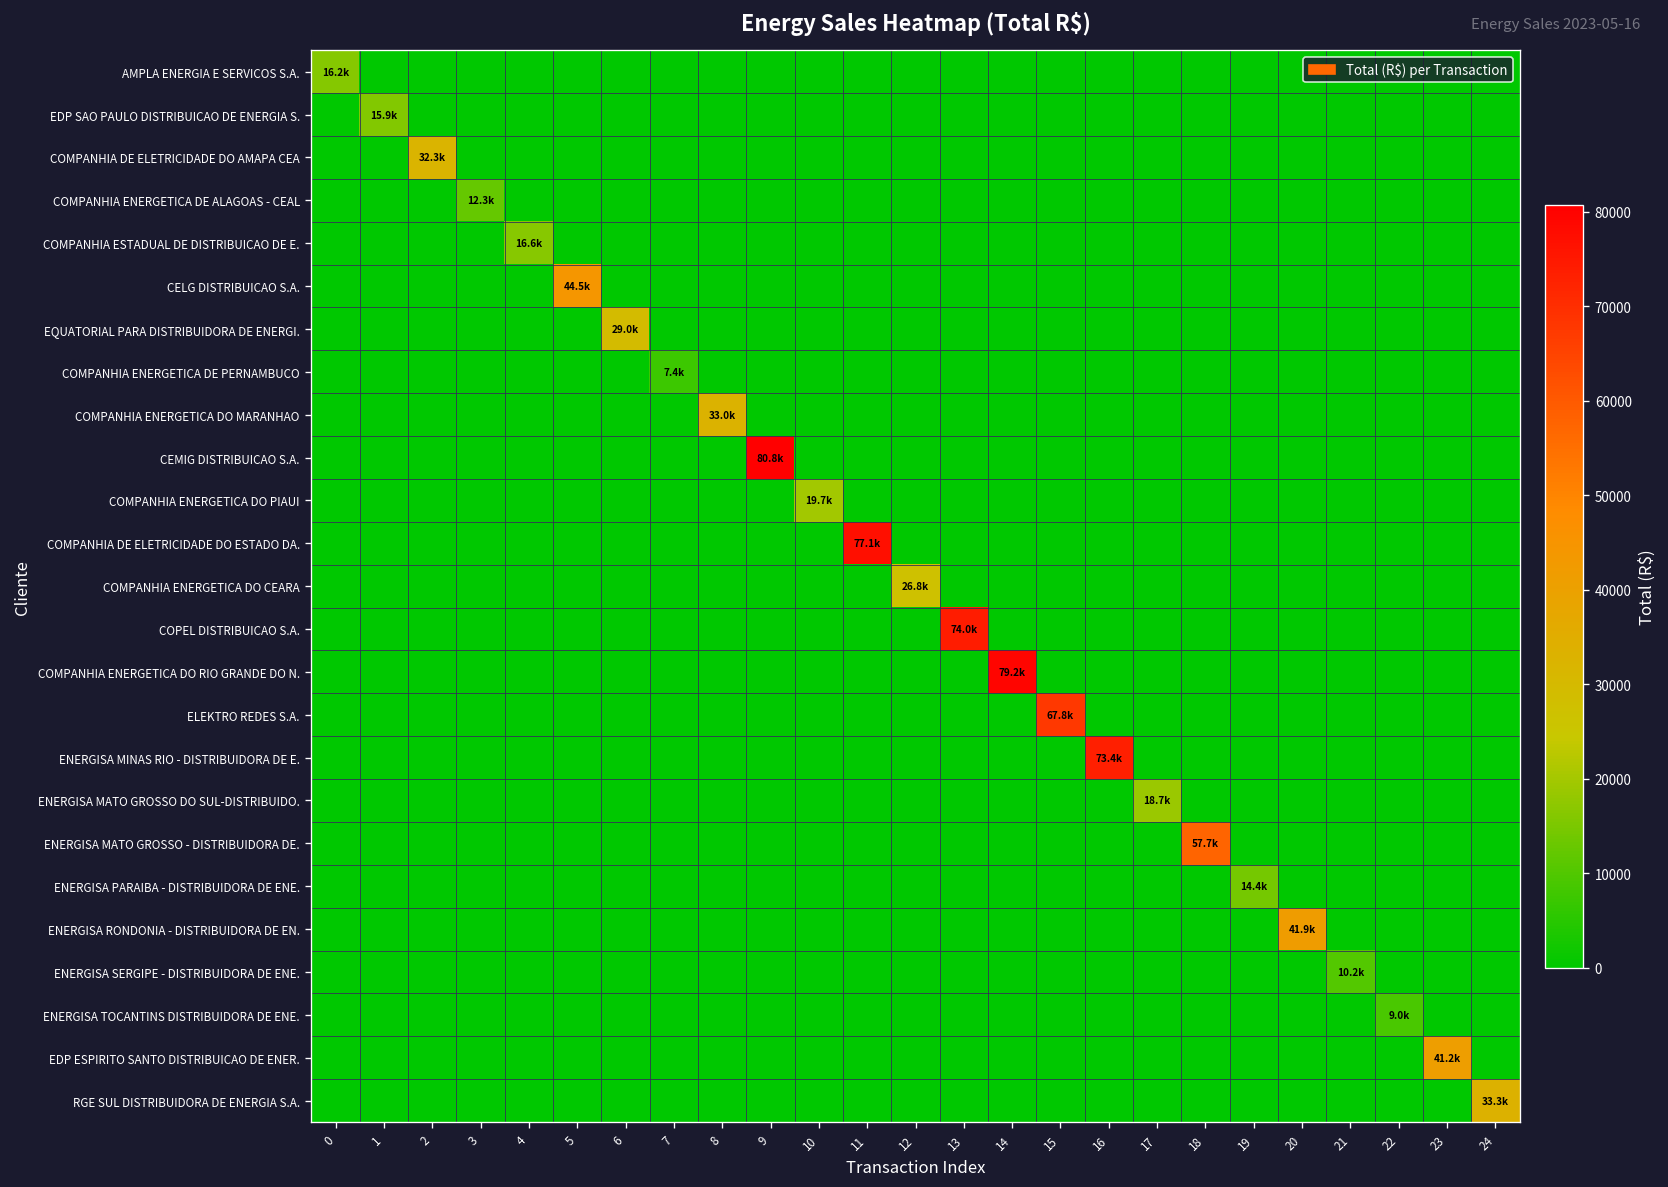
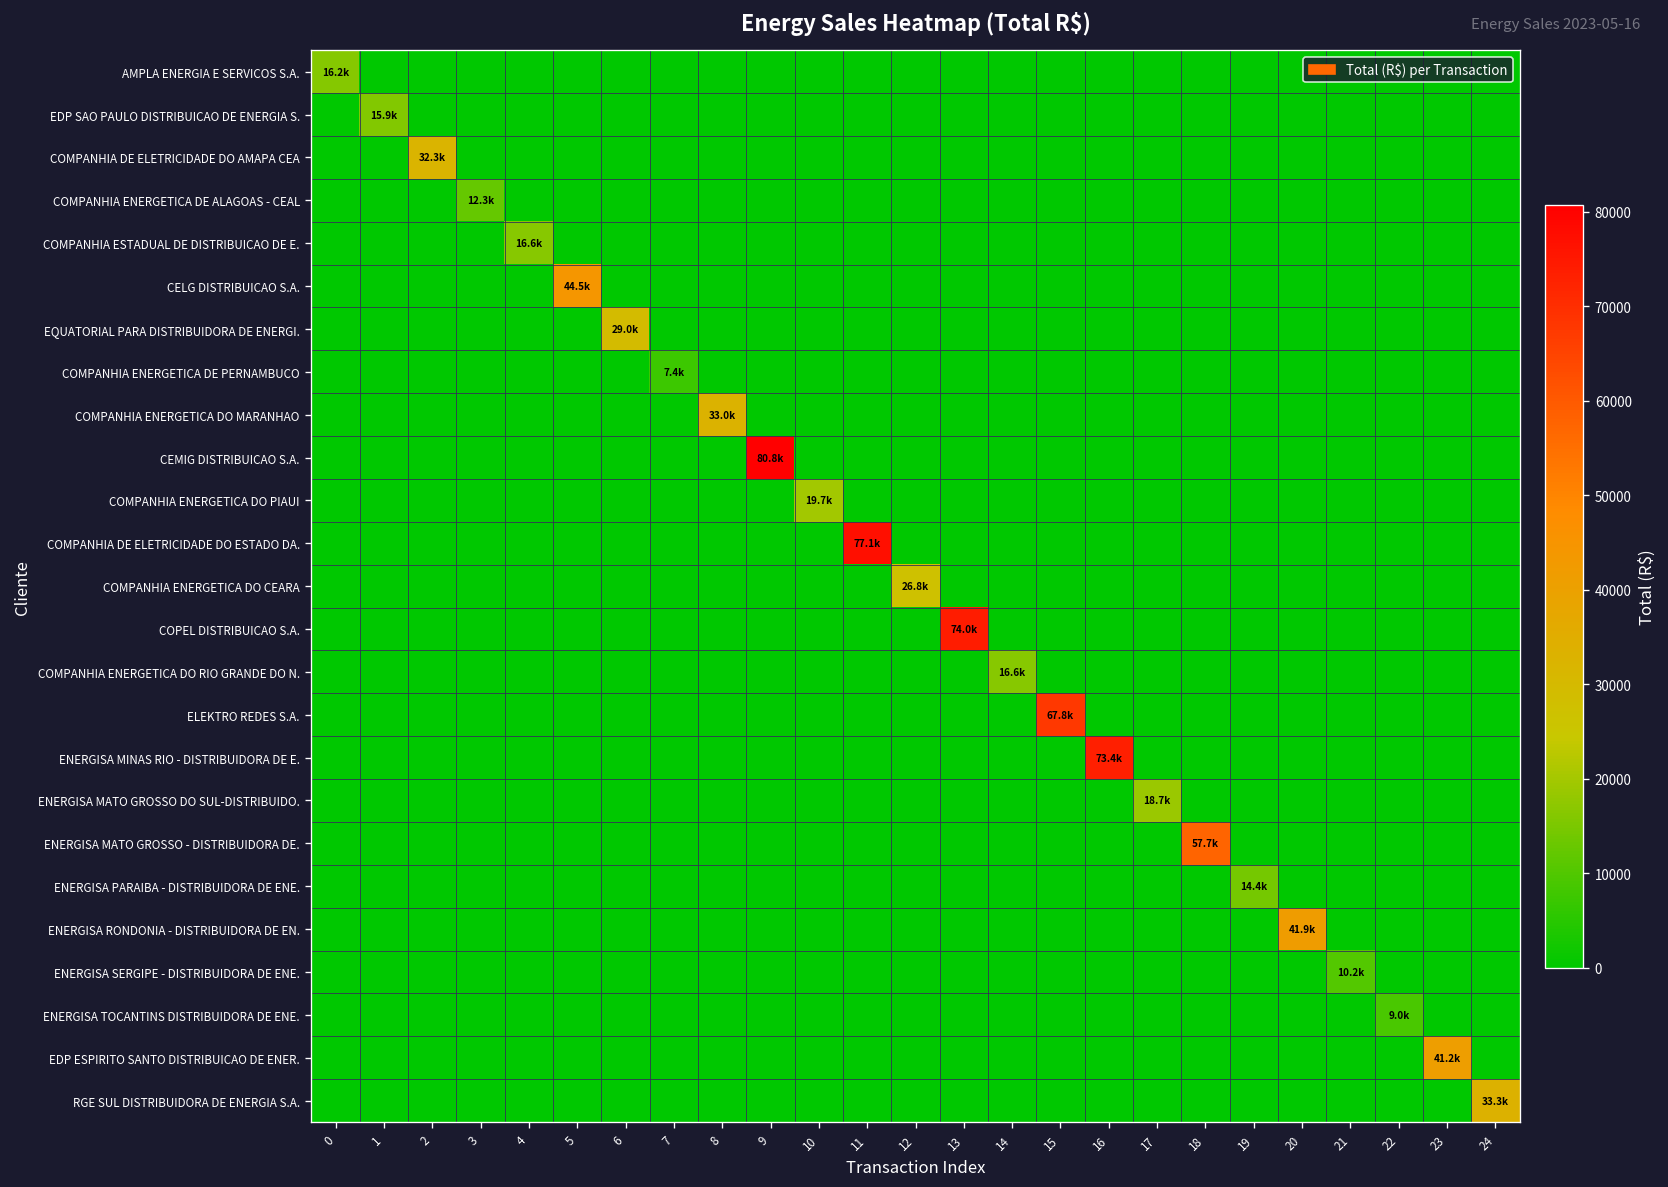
  {
    "AMPLA ENERGIA E SERVICOS S.A.": {
      "0": "16.2k"
    },
    "EDP SAO PAULO DISTRIBUICAO DE ENERGIA S.": {
      "1": "15.9k"
    },
    "COMPANHIA DE ELETRICIDADE DO AMAPA CEA": {
      "2": "32.3k"
    },
    "COMPANHIA ENERGETICA DE ALAGOAS - CEAL": {
      "3": "12.3k"
    },
    "COMPANHIA ESTADUAL DE DISTRIBUICAO DE E.": {
      "4": "16.6k"
    },
    "CELG DISTRIBUICAO S.A.": {
      "5": "44.5k"
    },
    "EQUATORIAL PARA DISTRIBUIDORA DE ENERGI.": {
      "6": "29.0k"
    },
    "COMPANHIA ENERGETICA DE PERNAMBUCO": {
      "7": "7.4k"
    },
    "COMPANHIA ENERGETICA DO MARANHAO": {
      "8": "33.0k"
    },
    "CEMIG DISTRIBUICAO S.A.": {
      "9": "80.8k"
    },
    "COMPANHIA ENERGETICA DO PIAUI": {
      "10": "19.7k"
    },
    "COMPANHIA DE ELETRICIDADE DO ESTADO DA.": {
      "11": "77.1k"
    },
    "COMPANHIA ENERGETICA DO CEARA": {
      "12": "26.8k"
    },
    "COPEL DISTRIBUICAO S.A.": {
      "13": "74.0k"
    },
    "COMPANHIA ENERGETICA DO RIO GRANDE DO N.": {
-     "14": "79.2k"
+     "14": "16.6k"
    },
    "ELEKTRO REDES S.A.": {
      "15": "67.8k"
    },
    "ENERGISA MINAS RIO - DISTRIBUIDORA DE E.": {
      "16": "73.4k"
    },
    "ENERGISA MATO GROSSO DO SUL-DISTRIBUIDO.": {
      "17": "18.7k"
    },
    "ENERGISA MATO GROSSO - DISTRIBUIDORA DE.": {
      "18": "57.7k"
    },
    "ENERGISA PARAIBA - DISTRIBUIDORA DE ENE.": {
      "19": "14.4k"
    },
    "ENERGISA RONDONIA - DISTRIBUIDORA DE EN.": {
      "20": "41.9k"
    },
    "ENERGISA SERGIPE - DISTRIBUIDORA DE ENE.": {
      "21": "10.2k"
    },
    "ENERGISA TOCANTINS DISTRIBUIDORA DE ENE.": {
      "22": "9.0k"
    },
    "EDP ESPIRITO SANTO DISTRIBUICAO DE ENER.": {
      "23": "41.2k"
    },
    "RGE SUL DISTRIBUIDORA DE ENERGIA S.A.": {
      "24": "33.3k"
    }
  }
